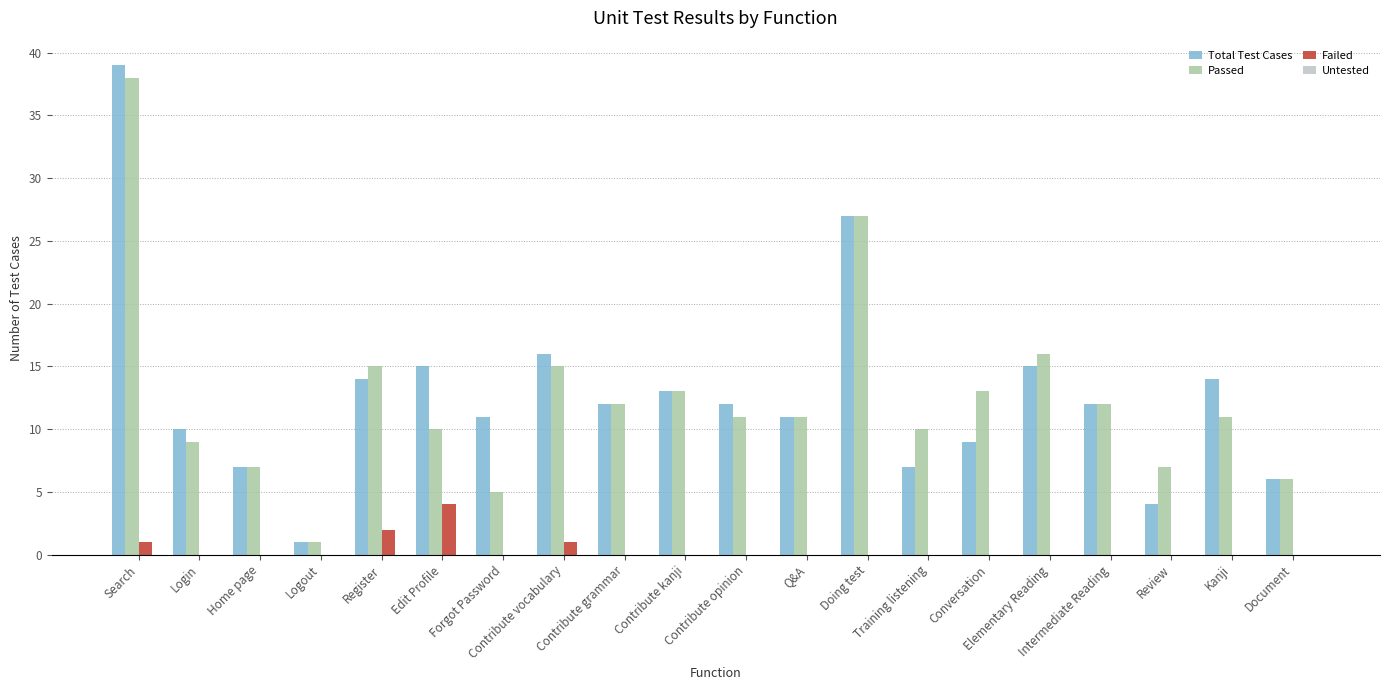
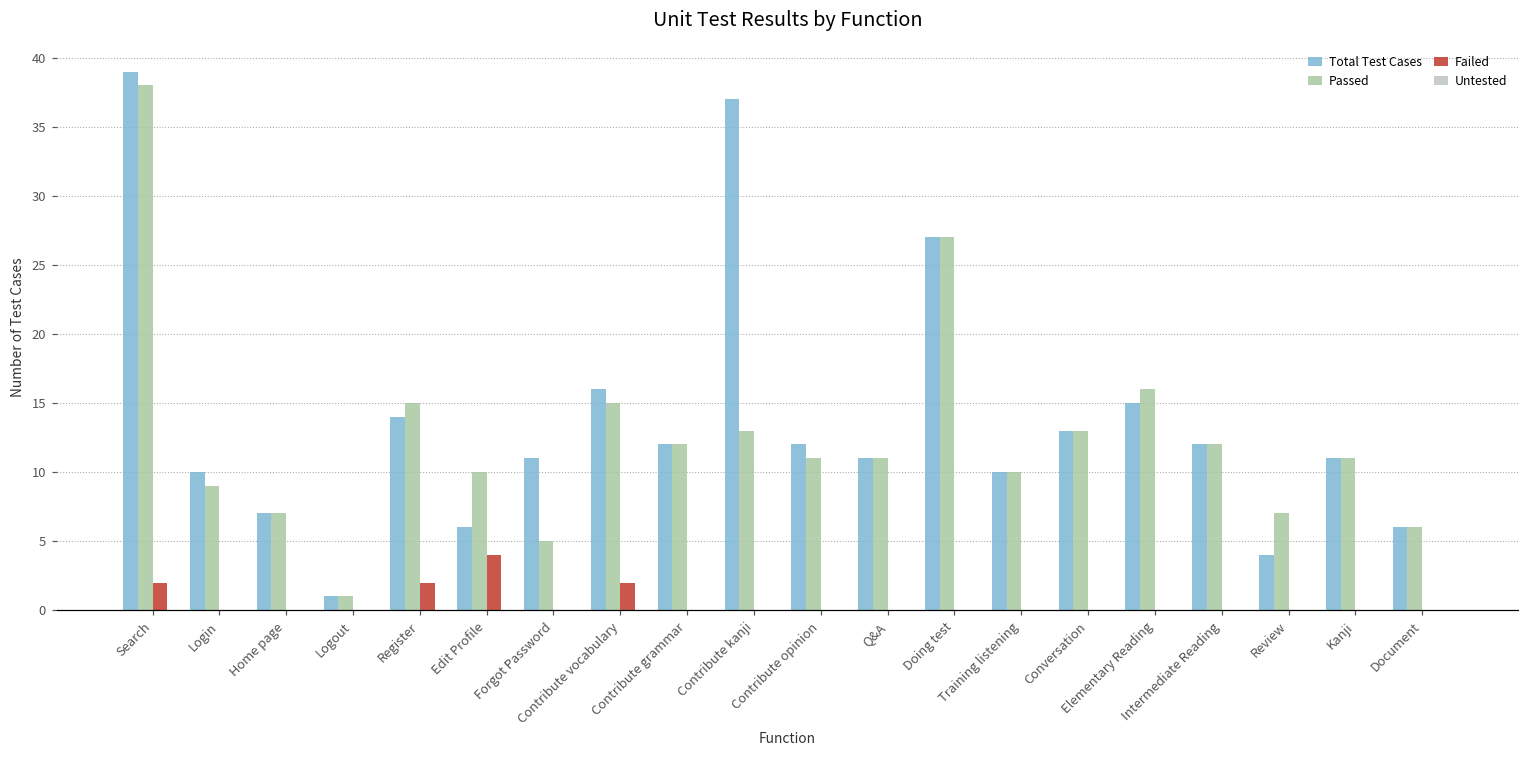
  {
    "Total Test Cases": {
      "Search": 39,
      "Login": 10,
      "Home page": 7,
      "Logout": 1,
      "Register": 14,
-     "Edit Profile": 15,
+     "Edit Profile": 6,
      "Forgot Password": 11,
      "Contribute vocabulary": 16,
      "Contribute grammar": 12,
-     "Contribute kanji": 13,
+     "Contribute kanji": 37,
      "Contribute opinion": 12,
      "Q&A": 11,
      "Doing test": 27,
-     "Training listening": 7,
-     "Conversation": 9,
+     "Training listening": 10,
+     "Conversation": 13,
      "Elementary Reading": 15,
      "Intermediate Reading": 12,
      "Review": 4,
-     "Kanji": 14,
+     "Kanji": 11,
      "Document": 6
    },
    "Failed": {
-     "Search": 1,
+     "Search": 2,
      "Login": 0,
      "Home page": 0,
      "Logout": 0,
      "Register": 2,
      "Edit Profile": 4,
      "Forgot Password": 0,
-     "Contribute vocabulary": 1,
+     "Contribute vocabulary": 2,
      "Contribute grammar": 0,
      "Contribute kanji": 0,
      "Contribute opinion": 0,
      "Q&A": 0,
      "Doing test": 0,
      "Training listening": 0,
      "Conversation": 0,
      "Elementary Reading": 0,
      "Intermediate Reading": 0,
      "Review": 0,
      "Kanji": 0,
      "Document": 0
    }
  }
